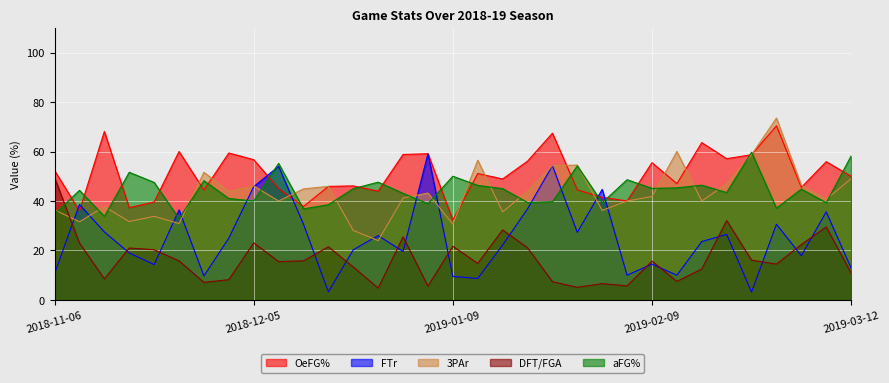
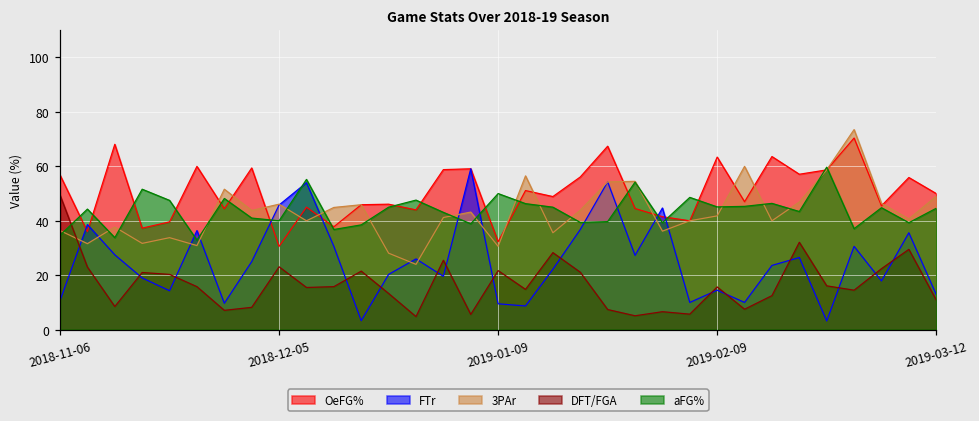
  {
    "OeFG%": {
-     "2018-11-06": 52,
-     "2018-12-05": 57,
+     "2018-11-06": 57,
+     "2018-12-05": 31,
      "2019-01-09": 32,
-     "2019-02-09": 56
+     "2019-02-09": 63
    },
    "FTr": {
      "2018-11-06": 11,
      "2019-01-09": 10,
      "2019-02-09": 15,
      "2019-03-12": 13
    },
    "3PAr": {
      "2018-11-06": 36,
      "2019-01-09": 31,
      "2019-02-09": 42
    },
    "DFT/FGA": {
      "2018-11-06": 49,
      "2018-12-05": 23,
      "2019-01-09": 22,
      "2019-02-09": 16,
      "2019-03-12": 11
    },
    "aFG%": {
      "2018-11-06": 35,
      "2018-12-05": 40,
      "2019-01-09": 50,
      "2019-02-09": 45,
-     "2019-03-12": 58
+     "2019-03-12": 45
    }
  }
